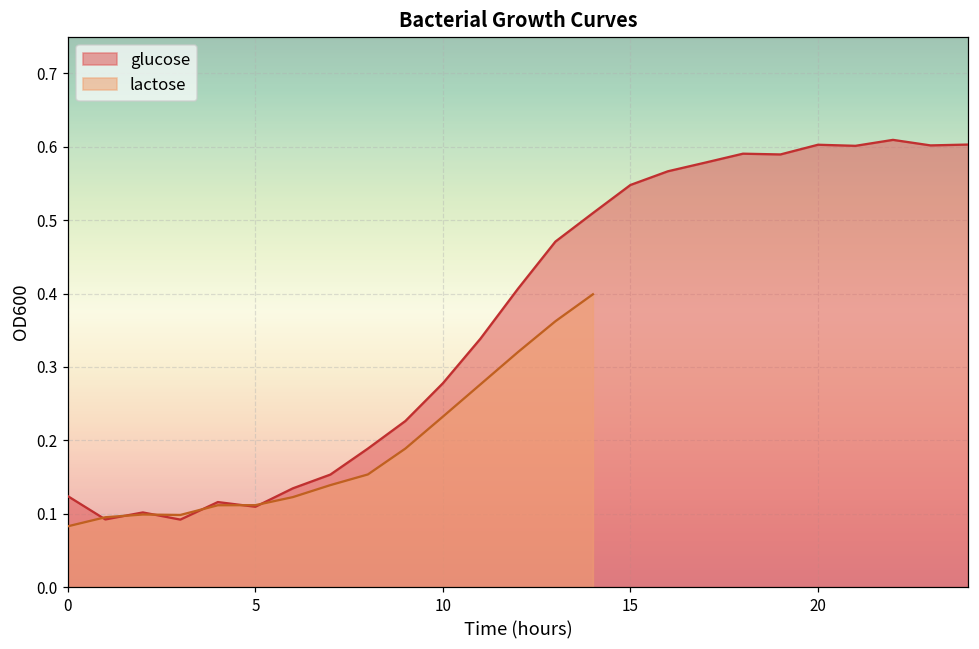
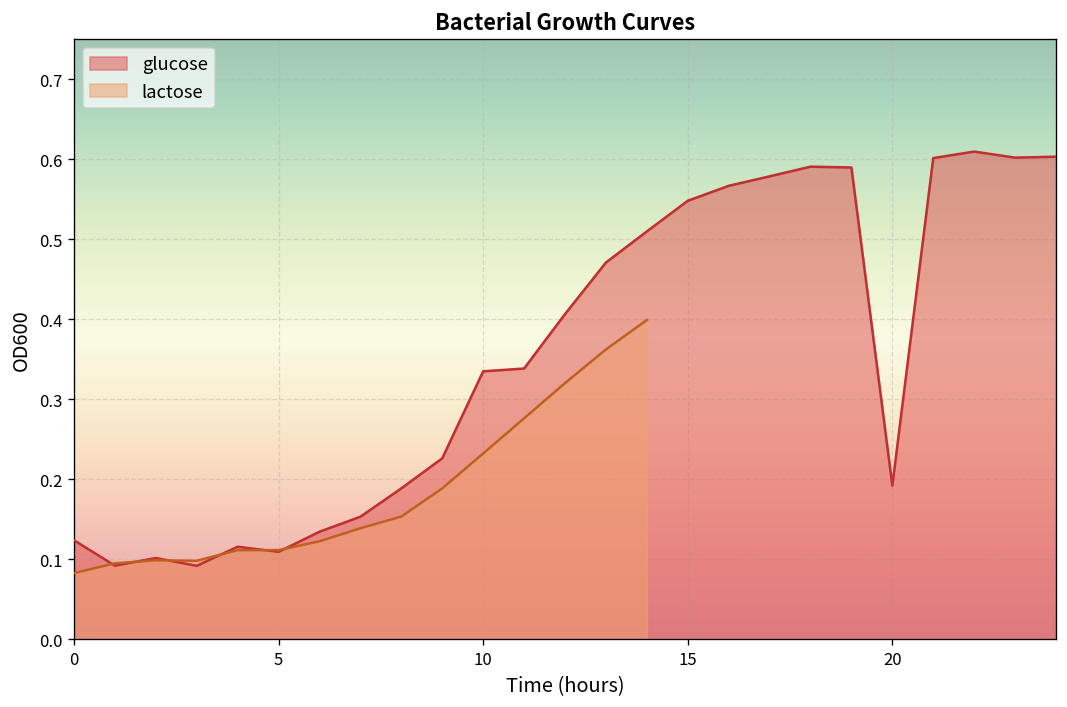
  {
    "glucose": {
      "0": 0.12,
-     "10": 0.28,
+     "10": 0.33,
      "15": 0.55,
-     "20": 0.60
+     "20": 0.19
    },
    "lactose": {
      "0": 0.08,
      "10": 0.23
    }
  }
